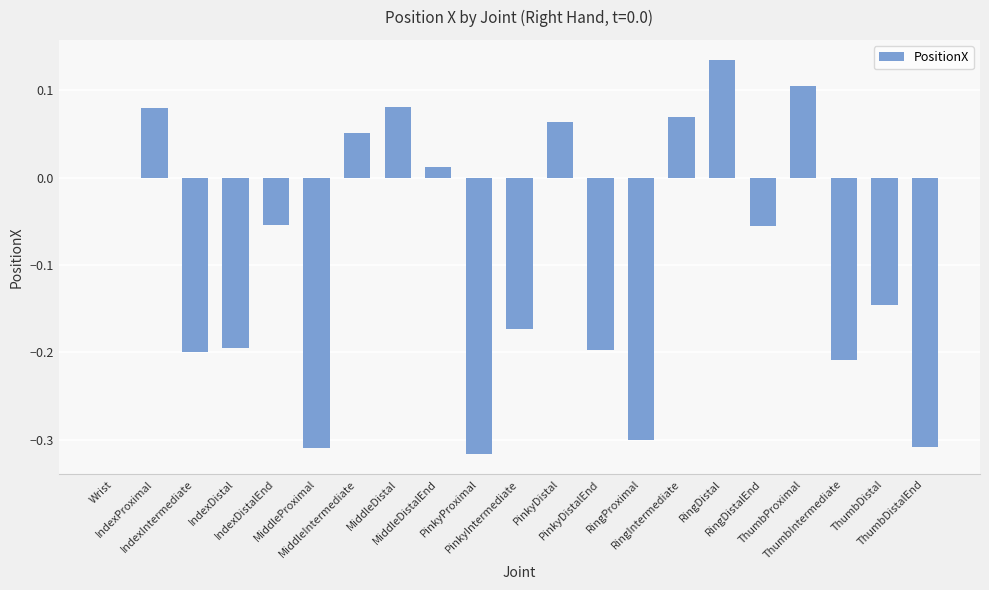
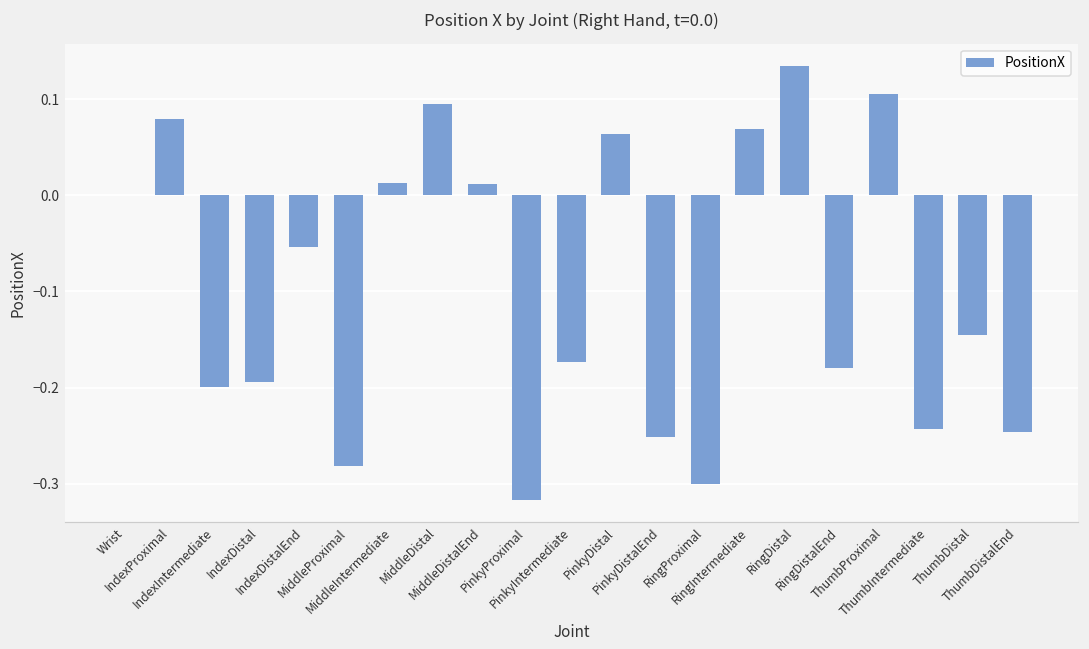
  {
    "IndexProximal": 0.08,
    "IndexIntermediate": -0.20,
    "IndexDistal": -0.19,
    "IndexDistalEnd": -0.05,
-   "MiddleProximal": -0.31,
-   "MiddleIntermediate": 0.05,
-   "MiddleDistal": 0.08,
+   "MiddleProximal": -0.28,
+   "MiddleIntermediate": 0.01,
+   "MiddleDistal": 0.09,
    "MiddleDistalEnd": 0.01,
    "PinkyProximal": -0.32,
    "PinkyIntermediate": -0.17,
    "PinkyDistal": 0.06,
-   "PinkyDistalEnd": -0.20,
+   "PinkyDistalEnd": -0.25,
    "RingProximal": -0.30,
    "RingIntermediate": 0.07,
    "RingDistal": 0.13,
-   "RingDistalEnd": -0.06,
+   "RingDistalEnd": -0.18,
    "ThumbProximal": 0.10,
-   "ThumbIntermediate": -0.21,
+   "ThumbIntermediate": -0.24,
    "ThumbDistal": -0.15,
-   "ThumbDistalEnd": -0.31
+   "ThumbDistalEnd": -0.25
  }
